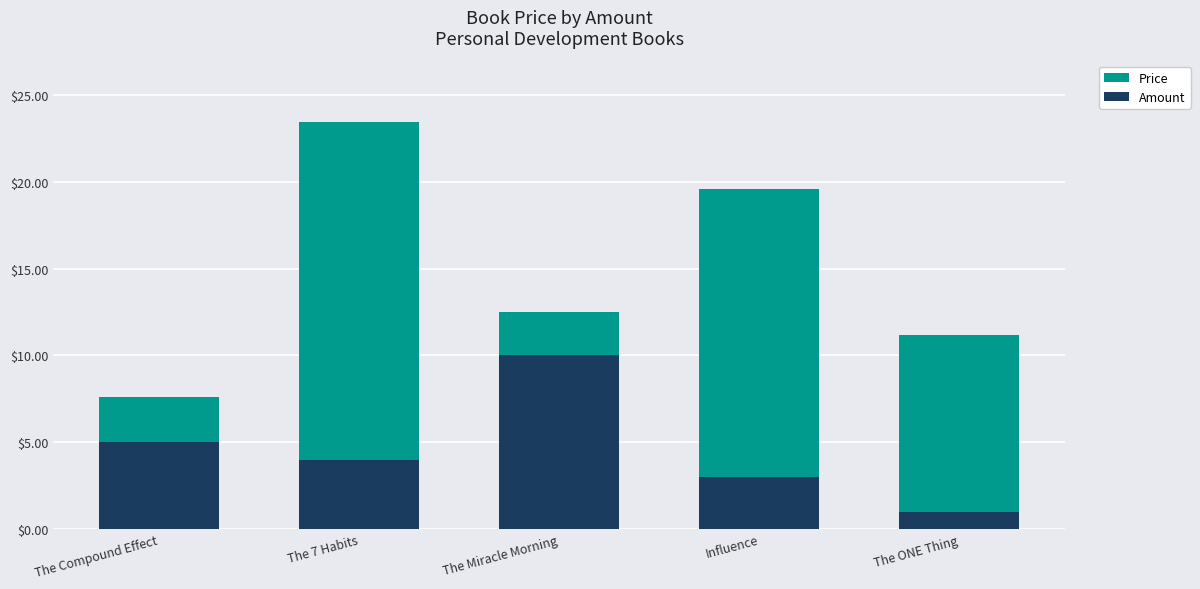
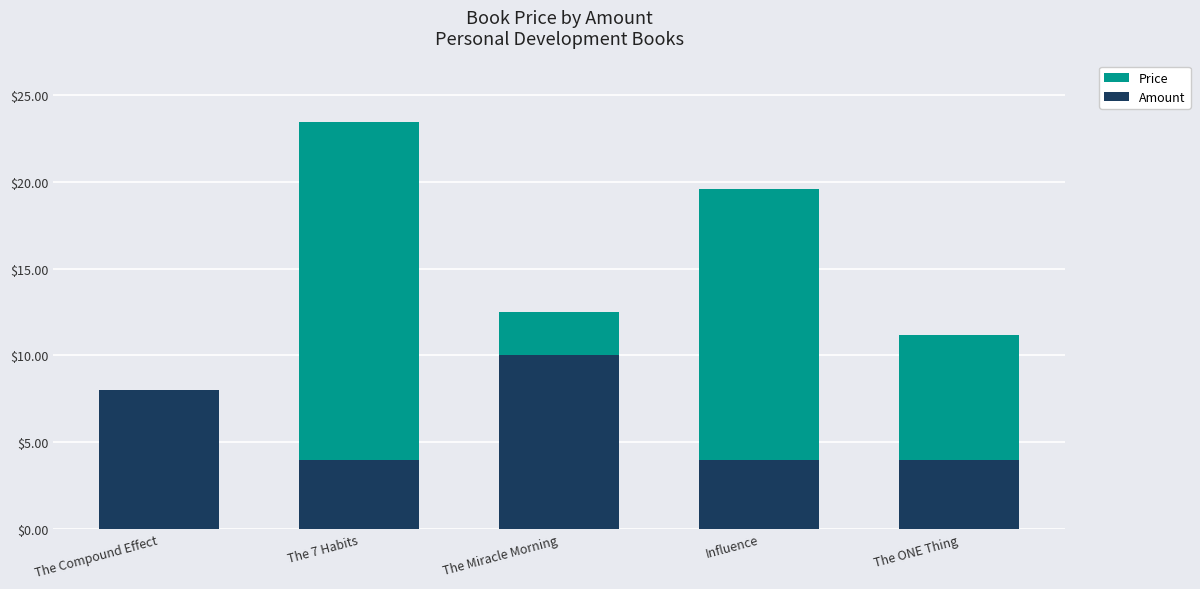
  {
    "Price": {
      "The 7 Habits": "$23.5",
      "The Miracle Morning": "$12.5",
      "Influence": "$19.6",
      "The ONE Thing": "$11.2"
    },
    "Amount": {
-     "The Compound Effect": "$5",
-     "Influence": "$3",
-     "The ONE Thing": "$1"
+     "The Compound Effect": "$8",
+     "Influence": "$4",
+     "The ONE Thing": "$4"
    }
  }
